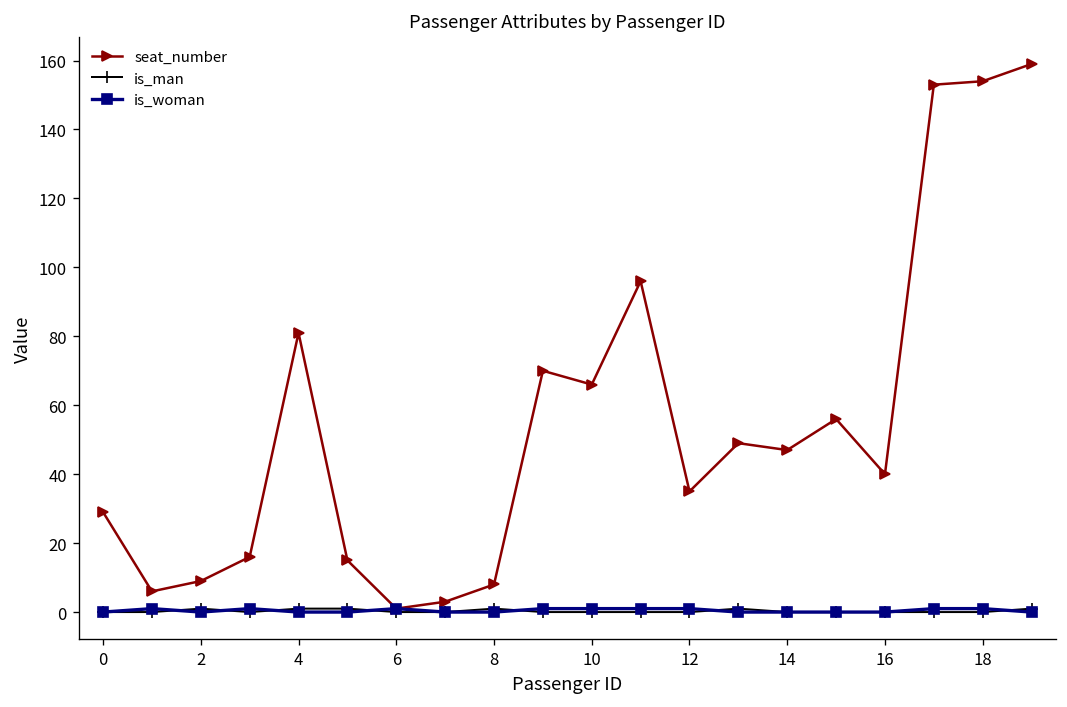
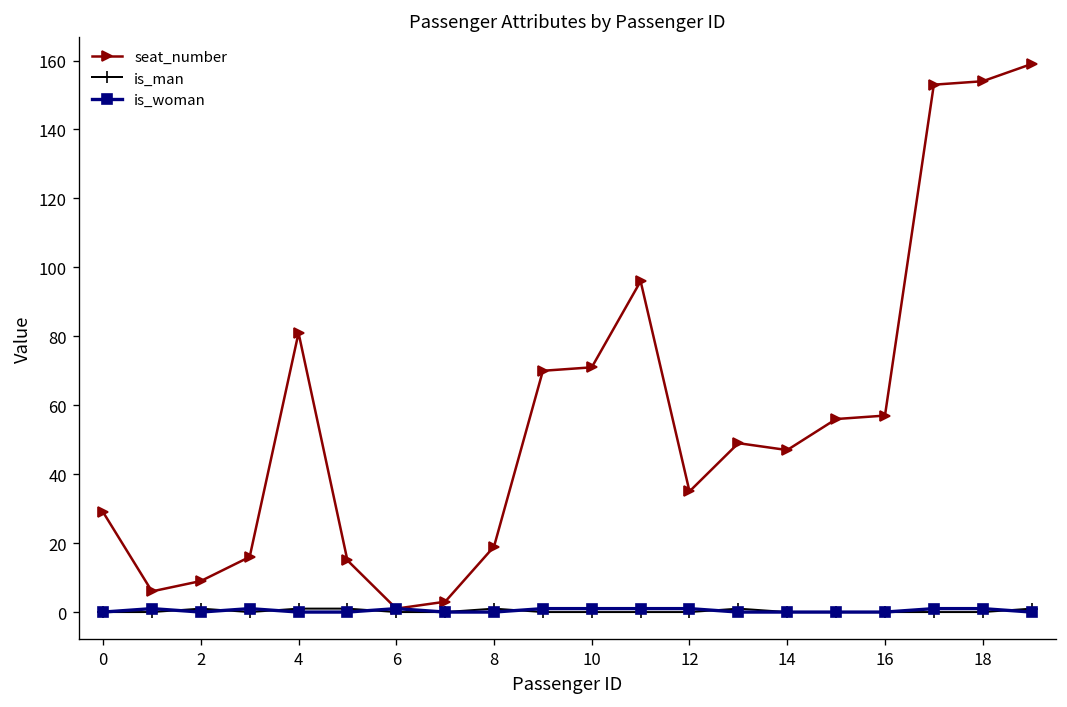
  {
    "seat_number": {
      "0": 29,
      "2": 9,
      "4": 81,
-     "8": 8,
-     "10": 66,
+     "8": 19,
+     "10": 71,
      "12": 35,
      "14": 47,
-     "16": 40,
+     "16": 57,
      "18": 154
    },
    "is_man": {
      "2": 1,
      "4": 1,
      "6": 0,
      "8": 1,
      "10": 0,
      "12": 0,
      "18": 0
    },
    "is_woman": {
      "2": 0,
      "4": 0,
      "8": 0,
      "10": 1,
      "12": 1,
      "18": 1
    }
  }
